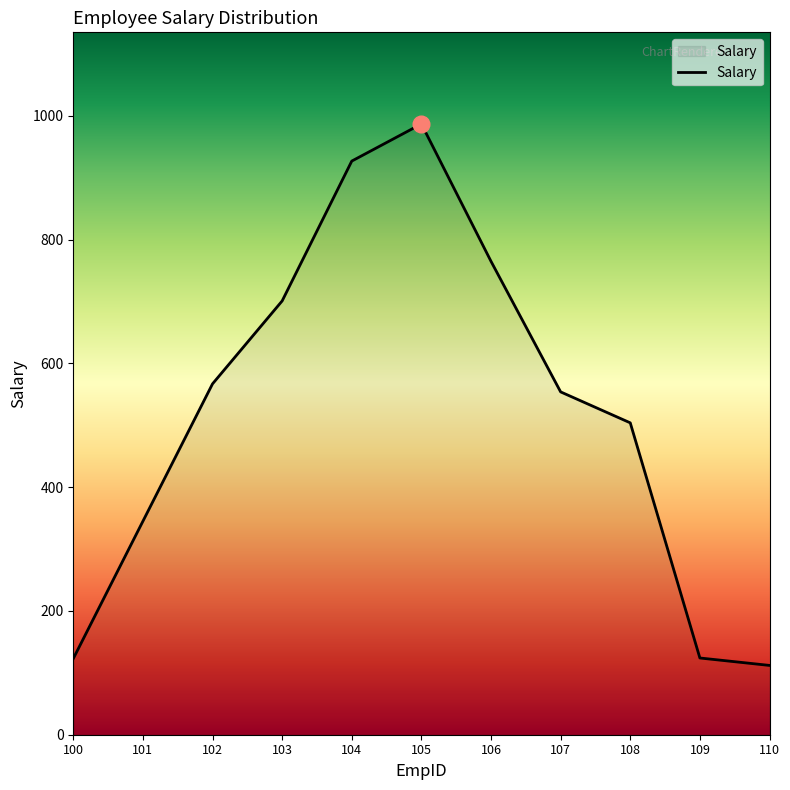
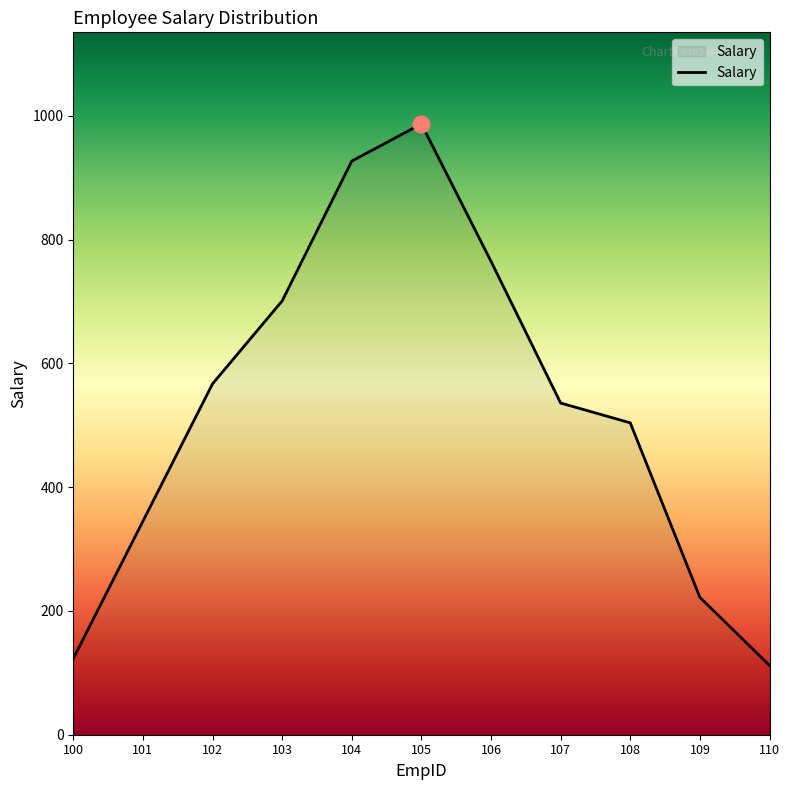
  {
    "Salary": {
      "100": 120,
      "101": 350,
      "102": 570,
      "103": 700,
      "104": 930,
      "106": 770,
-     "107": 550,
+     "107": 540,
      "108": 500,
-     "109": 120,
+     "109": 220,
      "110": 110
    }
  }
